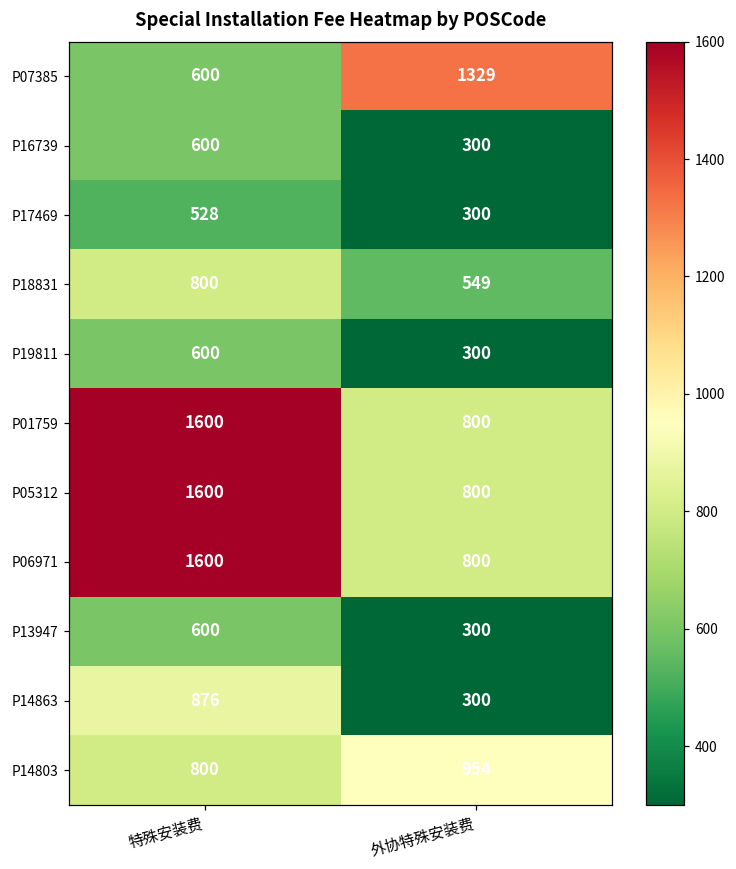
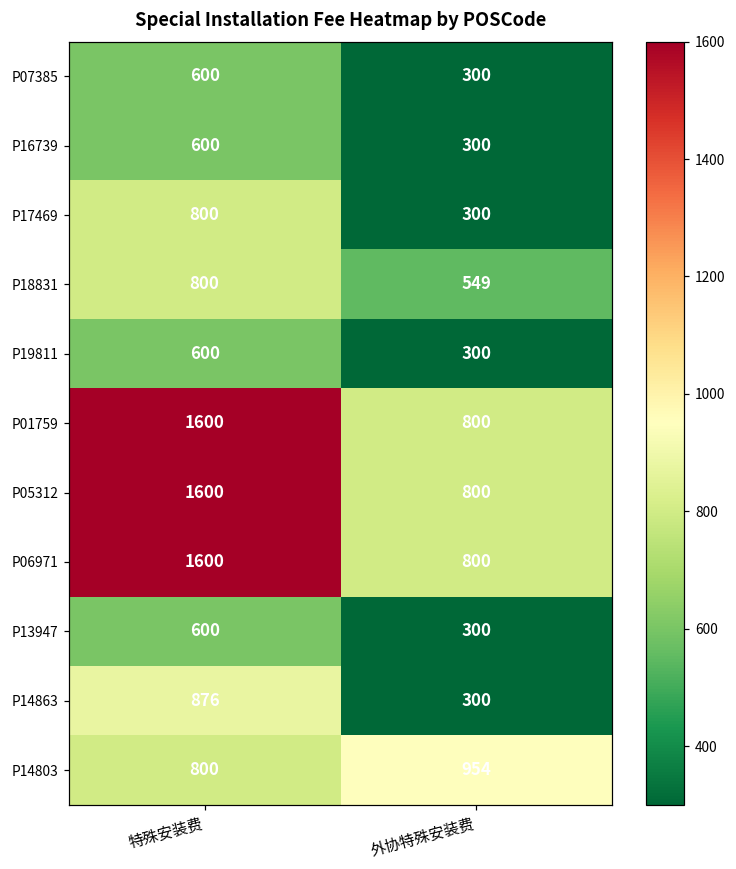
  {
    "P07385": {
      "特殊安装费": 600,
-     "外协特殊安装费": 1329
+     "外协特殊安装费": 300
    },
    "P16739": {
      "特殊安装费": 600,
      "外协特殊安装费": 300
    },
    "P17469": {
-     "特殊安装费": 528,
+     "特殊安装费": 800,
      "外协特殊安装费": 300
    },
    "P18831": {
      "特殊安装费": 800,
      "外协特殊安装费": 549
    },
    "P19811": {
      "特殊安装费": 600,
      "外协特殊安装费": 300
    },
    "P01759": {
      "特殊安装费": 1600,
      "外协特殊安装费": 800
    },
    "P05312": {
      "特殊安装费": 1600,
      "外协特殊安装费": 800
    },
    "P06971": {
      "特殊安装费": 1600,
      "外协特殊安装费": 800
    },
    "P13947": {
      "特殊安装费": 600,
      "外协特殊安装费": 300
    },
    "P14863": {
      "特殊安装费": 876,
      "外协特殊安装费": 300
    },
    "P14803": {
      "特殊安装费": 800,
      "外协特殊安装费": 954
    }
  }
